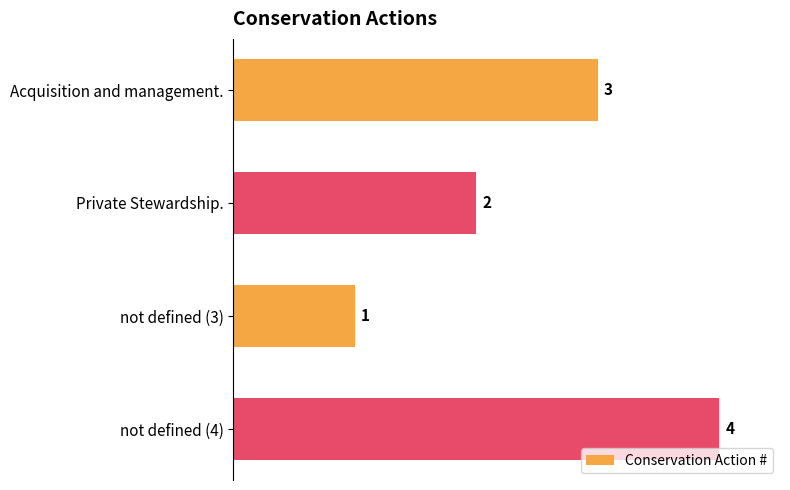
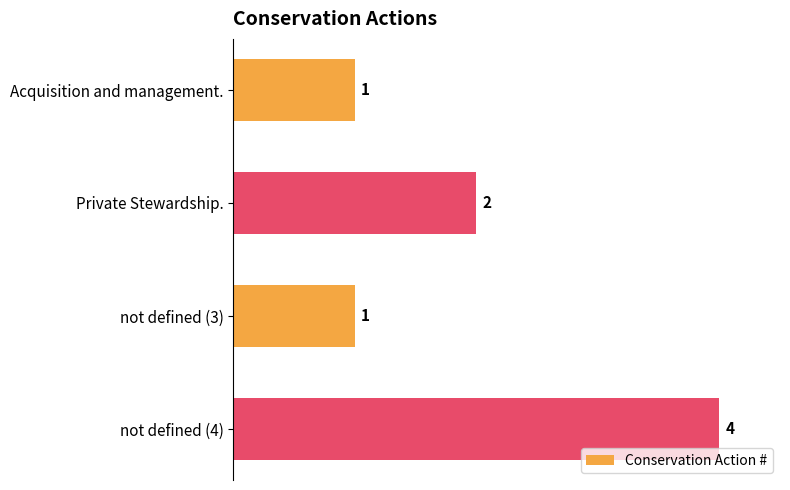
  {
-   "Acquisition and management.": 3,
+   "Acquisition and management.": 1,
    "Private Stewardship.": 2,
    "not defined (3)": 1,
    "not defined (4)": 4
  }
